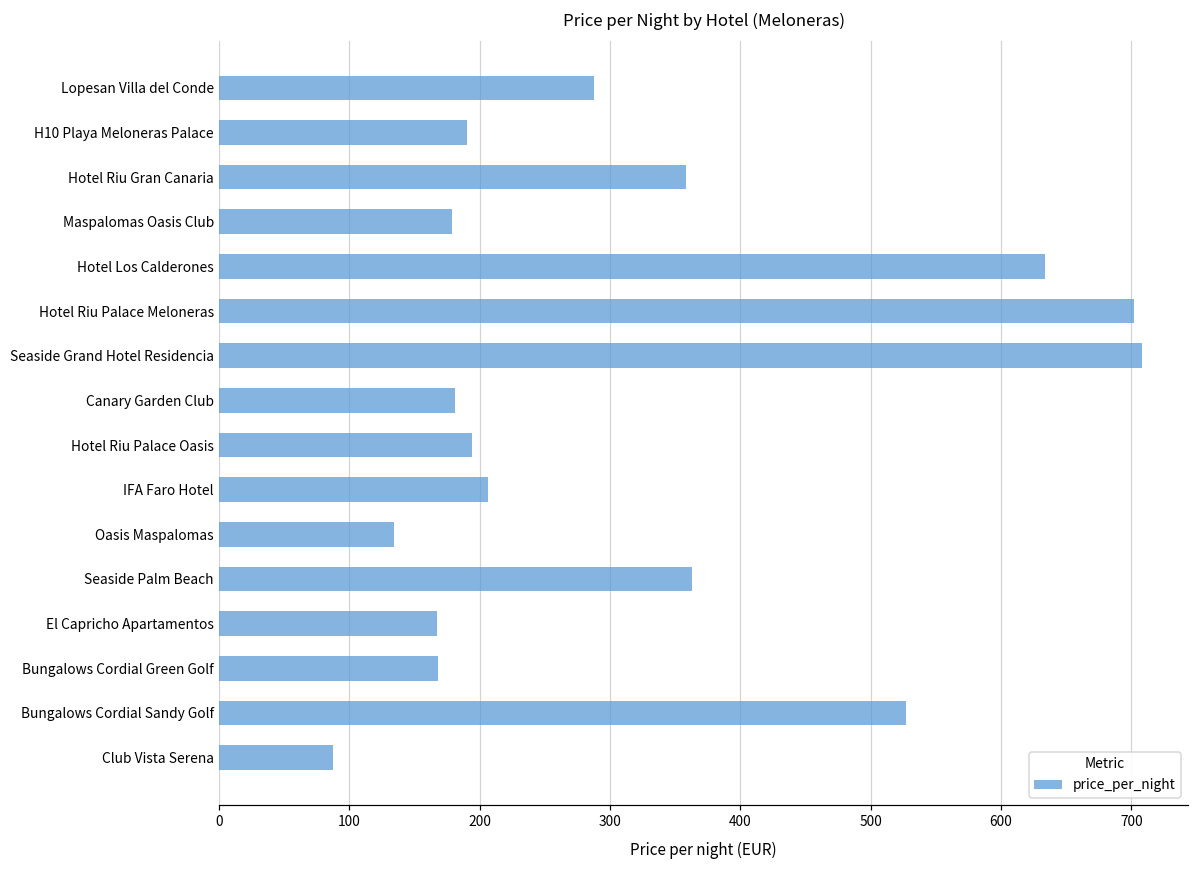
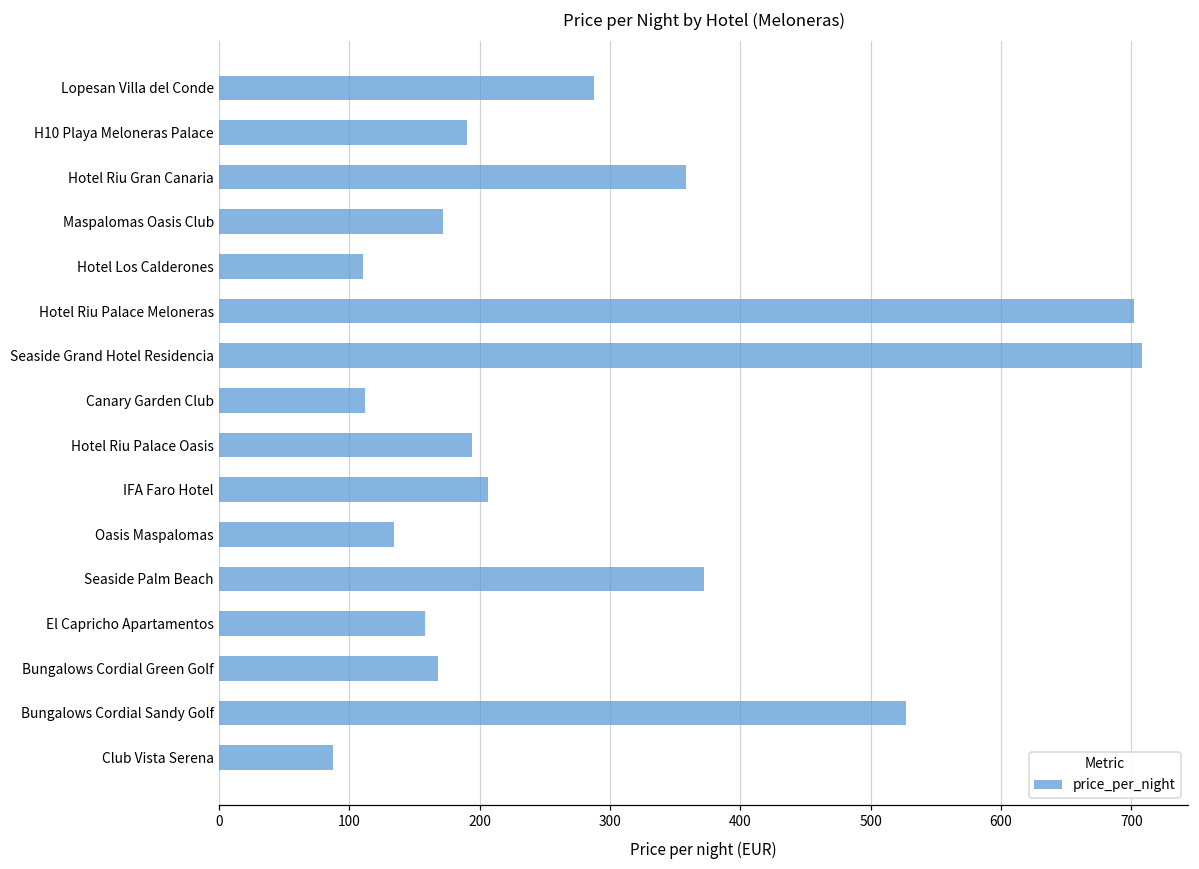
  {
    "Lopesan Villa del Conde": 288,
    "H10 Playa Meloneras Palace": 190,
    "Hotel Riu Gran Canaria": 358,
-   "Maspalomas Oasis Club": 179,
-   "Hotel Los Calderones": 634,
+   "Maspalomas Oasis Club": 172,
+   "Hotel Los Calderones": 110,
    "Hotel Riu Palace Meloneras": 702,
    "Seaside Grand Hotel Residencia": 708,
-   "Canary Garden Club": 181,
+   "Canary Garden Club": 112,
    "Hotel Riu Palace Oasis": 194,
    "IFA Faro Hotel": 206,
    "Oasis Maspalomas": 134,
-   "Seaside Palm Beach": 363,
-   "El Capricho Apartamentos": 167,
+   "Seaside Palm Beach": 372,
+   "El Capricho Apartamentos": 158,
    "Bungalows Cordial Green Golf": 168,
    "Bungalows Cordial Sandy Golf": 527,
    "Club Vista Serena": 87
  }
